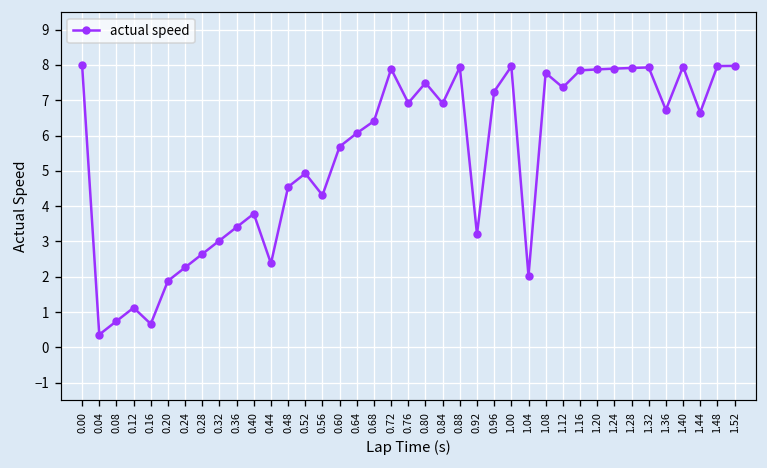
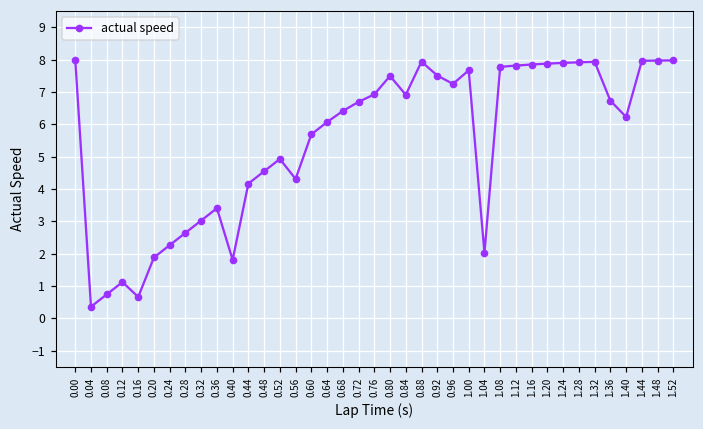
  {
    "0.00": 8.0,
    "0.04": 0.4,
    "0.08": 0.7,
    "0.12": 1.1,
    "0.16": 0.7,
    "0.20": 1.9,
    "0.24": 2.3,
    "0.28": 2.6,
    "0.32": 3.0,
    "0.36": 3.4,
-   "0.40": 3.8,
-   "0.44": 2.4,
+   "0.40": 1.8,
+   "0.44": 4.2,
    "0.48": 4.5,
    "0.52": 4.9,
    "0.56": 4.3,
    "0.60": 5.7,
    "0.64": 6.1,
    "0.68": 6.4,
-   "0.72": 7.9,
+   "0.72": 6.7,
    "0.76": 6.9,
    "0.80": 7.5,
    "0.84": 6.9,
    "0.88": 7.9,
-   "0.92": 3.2,
+   "0.92": 7.5,
    "0.96": 7.2,
-   "1.00": 8.0,
+   "1.00": 7.7,
    "1.04": 2.0,
    "1.08": 7.8,
-   "1.12": 7.4,
+   "1.12": 7.8,
    "1.16": 7.8,
    "1.20": 7.9,
    "1.24": 7.9,
    "1.28": 7.9,
    "1.32": 7.9,
    "1.36": 6.7,
-   "1.40": 8.0,
-   "1.44": 6.7,
+   "1.40": 6.2,
+   "1.44": 8.0,
    "1.48": 8.0,
    "1.52": 8.0
  }
